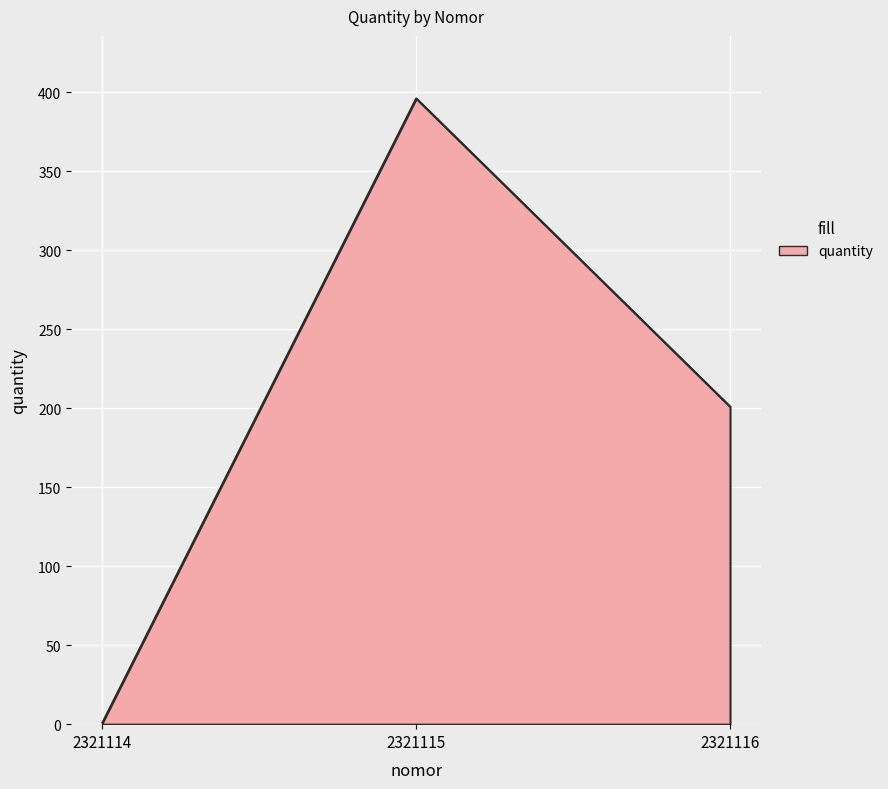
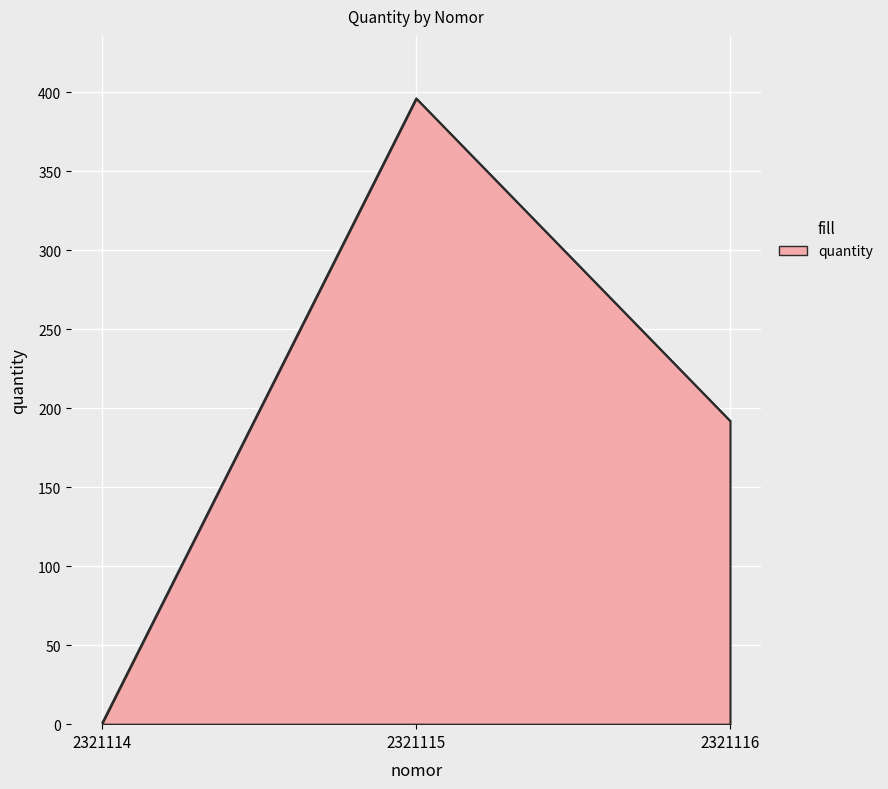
  {
    "2321114": 1,
    "2321115": 396,
-   "2321116": 201
+   "2321116": 192
  }
